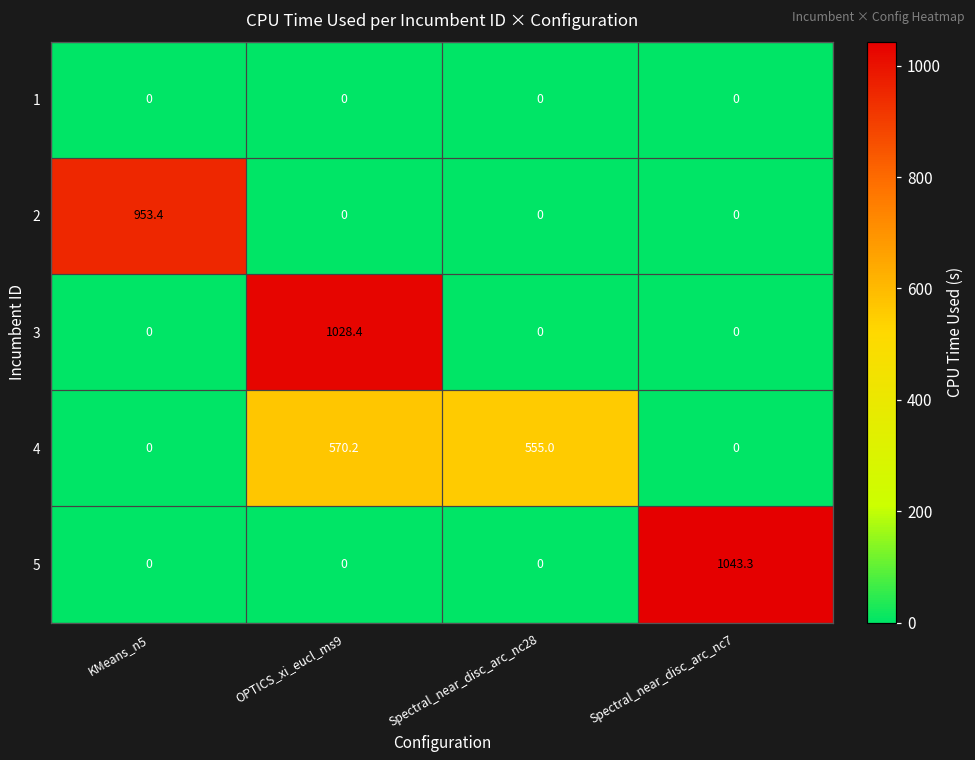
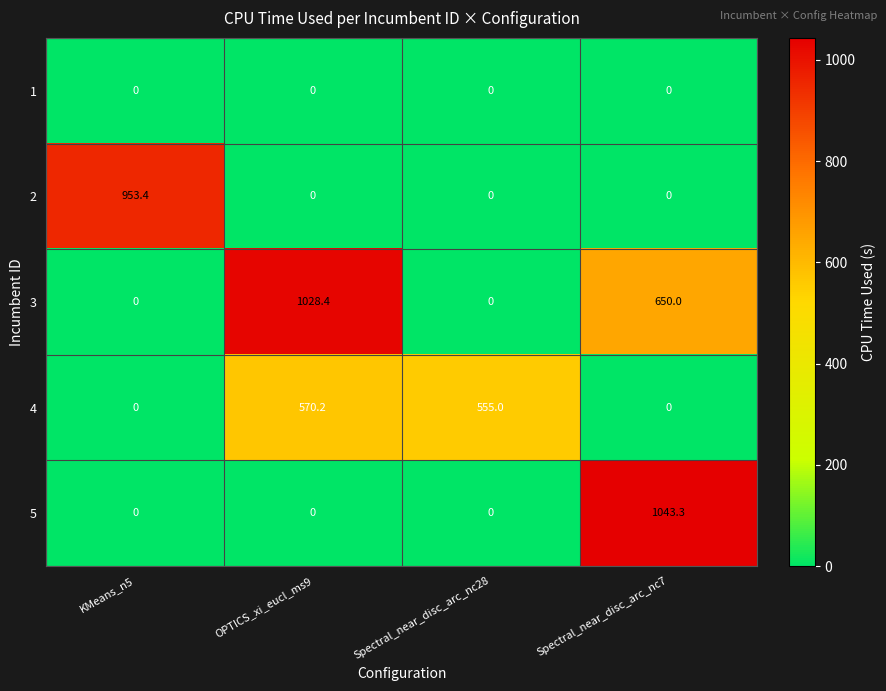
  {
    "1": {
      "KMeans_n5": 0,
      "OPTICS_xi_eucl_ms9": 0,
      "Spectral_near_disc_arc_nc28": 0,
      "Spectral_near_disc_arc_nc7": 0
    },
    "2": {
      "KMeans_n5": 953.4,
      "OPTICS_xi_eucl_ms9": 0,
      "Spectral_near_disc_arc_nc28": 0,
      "Spectral_near_disc_arc_nc7": 0
    },
    "3": {
      "KMeans_n5": 0,
      "OPTICS_xi_eucl_ms9": 1028.4,
      "Spectral_near_disc_arc_nc28": 0,
-     "Spectral_near_disc_arc_nc7": 0
+     "Spectral_near_disc_arc_nc7": 650.0
    },
    "4": {
      "KMeans_n5": 0,
      "OPTICS_xi_eucl_ms9": 570.2,
      "Spectral_near_disc_arc_nc28": 555.0,
      "Spectral_near_disc_arc_nc7": 0
    },
    "5": {
      "KMeans_n5": 0,
      "OPTICS_xi_eucl_ms9": 0,
      "Spectral_near_disc_arc_nc28": 0,
      "Spectral_near_disc_arc_nc7": 1043.3
    }
  }
